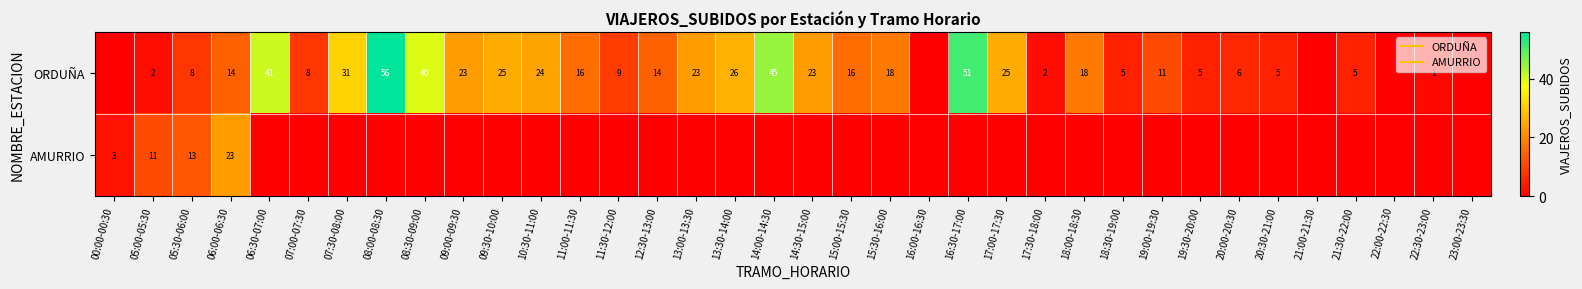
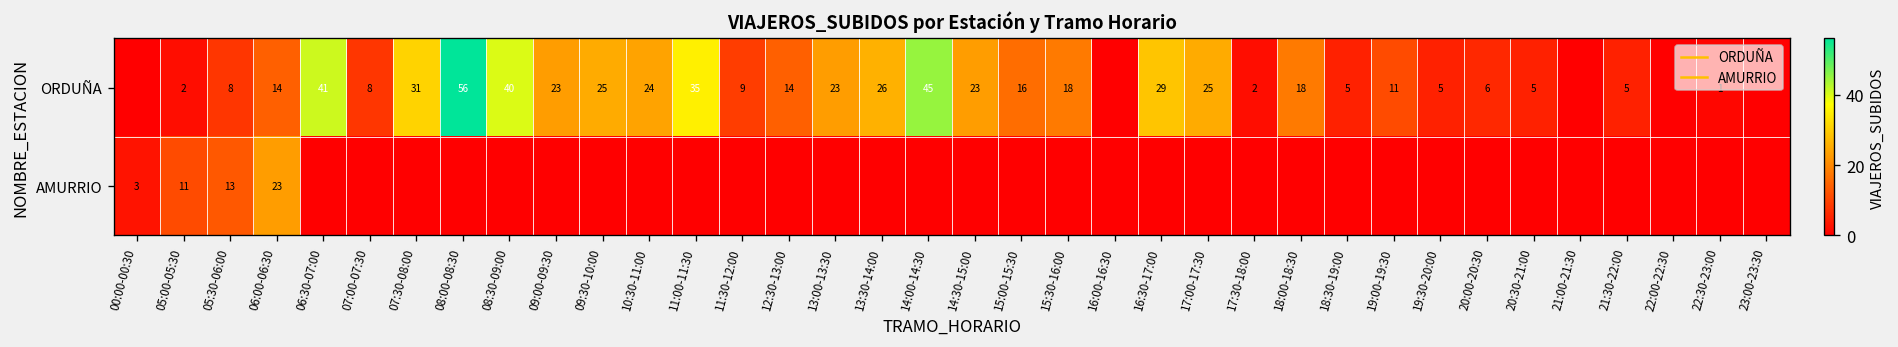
  {
    "ORDUÑA": {
      "05:00-05:30": 2,
      "05:30-06:00": 8,
      "06:00-06:30": 14,
      "06:30-07:00": 41,
      "07:00-07:30": 8,
      "07:30-08:00": 31,
      "08:00-08:30": 56,
      "08:30-09:00": 40,
      "09:00-09:30": 23,
      "09:30-10:00": 25,
      "10:30-11:00": 24,
-     "11:00-11:30": 16,
+     "11:00-11:30": 35,
      "11:30-12:00": 9,
      "12:30-13:00": 14,
      "13:00-13:30": 23,
      "13:30-14:00": 26,
      "14:00-14:30": 45,
      "14:30-15:00": 23,
      "15:00-15:30": 16,
      "15:30-16:00": 18,
-     "16:30-17:00": 51,
+     "16:30-17:00": 29,
      "17:00-17:30": 25,
      "17:30-18:00": 2,
      "18:00-18:30": 18,
      "18:30-19:00": 5,
      "19:00-19:30": 11,
      "19:30-20:00": 5,
      "20:00-20:30": 6,
      "20:30-21:00": 5,
      "21:30-22:00": 5
    },
    "AMURRIO": {
      "00:00-00:30": 3,
      "05:00-05:30": 11,
      "05:30-06:00": 13,
      "06:00-06:30": 23
    }
  }
